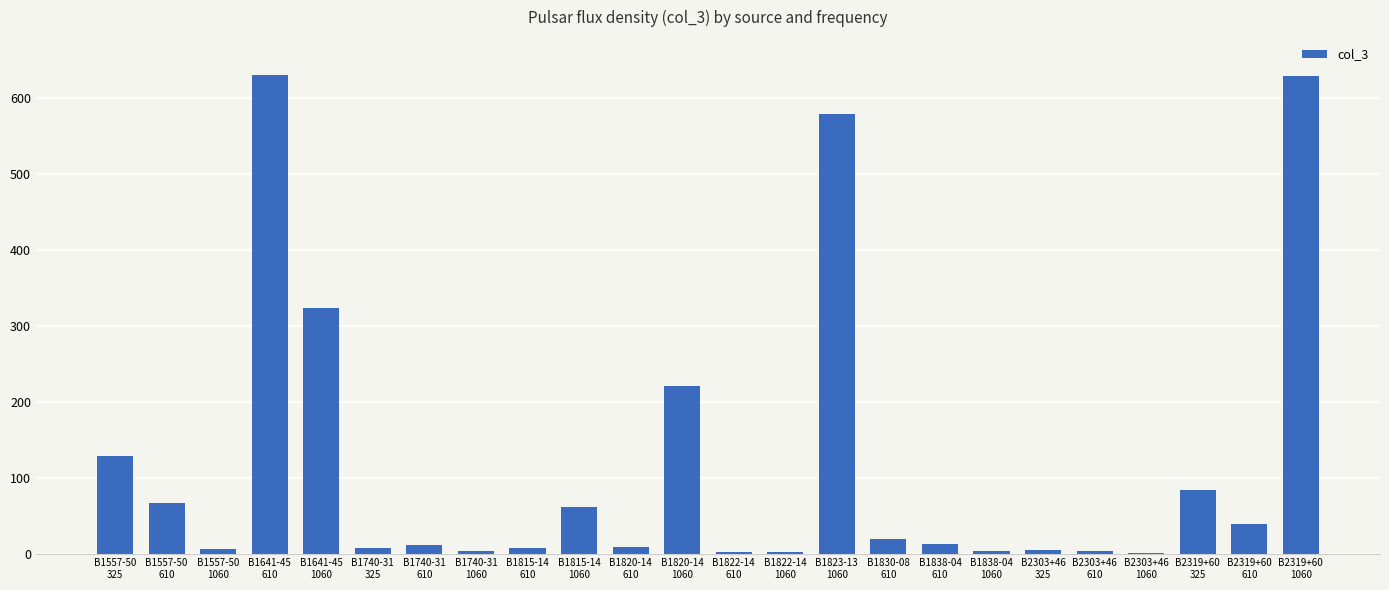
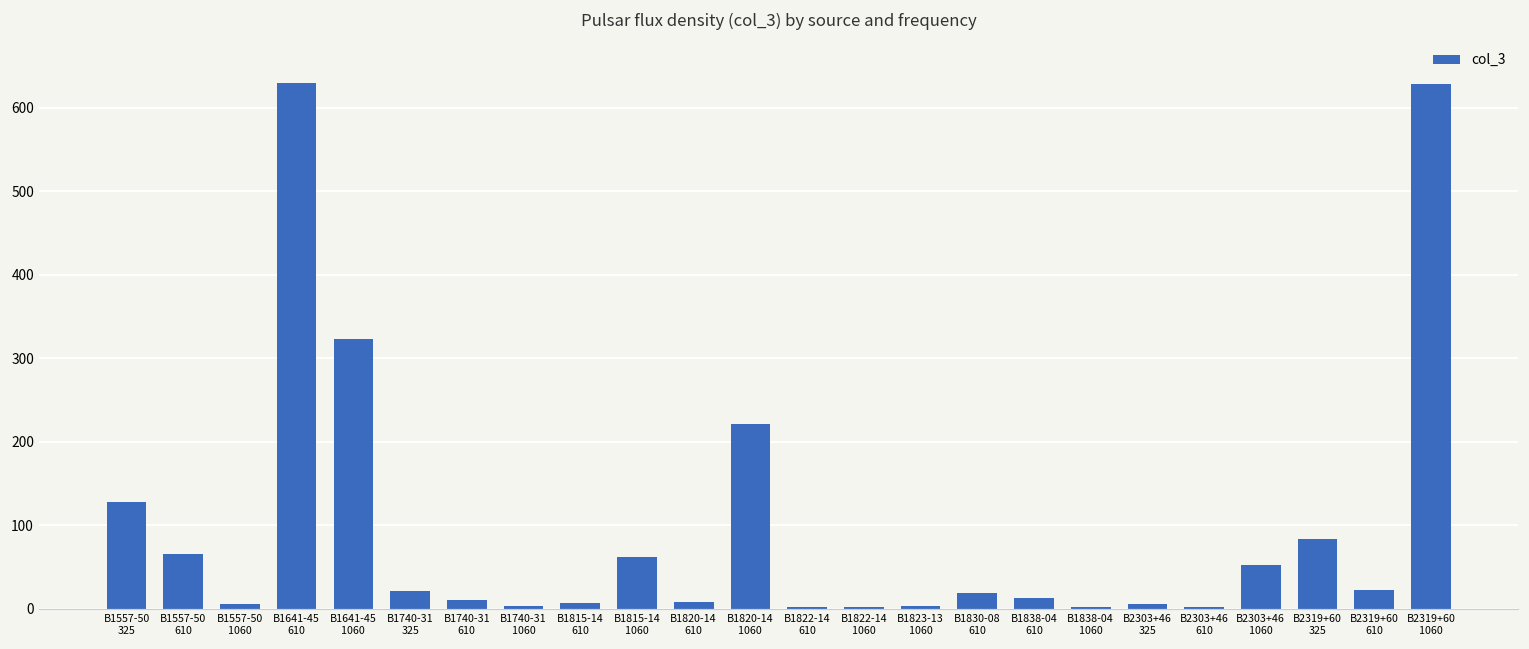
  {
    "B1557-50 325": 130,
    "B1557-50 610": 70,
    "B1557-50 1060": 10,
    "B1641-45 610": 630,
    "B1641-45 1060": 320,
-   "B1740-31 325": 10,
+   "B1740-31 325": 20,
    "B1740-31 610": 10,
    "B1815-14 610": 10,
    "B1815-14 1060": 60,
    "B1820-14 610": 10,
    "B1820-14 1060": 220,
-   "B1823-13 1060": 580,
+   "B1823-13 1060": 0,
    "B1830-08 610": 20,
    "B1838-04 610": 10,
    "B2303+46 325": 10,
-   "B2303+46 1060": 0,
+   "B2303+46 1060": 50,
    "B2319+60 325": 80,
-   "B2319+60 610": 40,
+   "B2319+60 610": 20,
    "B2319+60 1060": 630
  }
